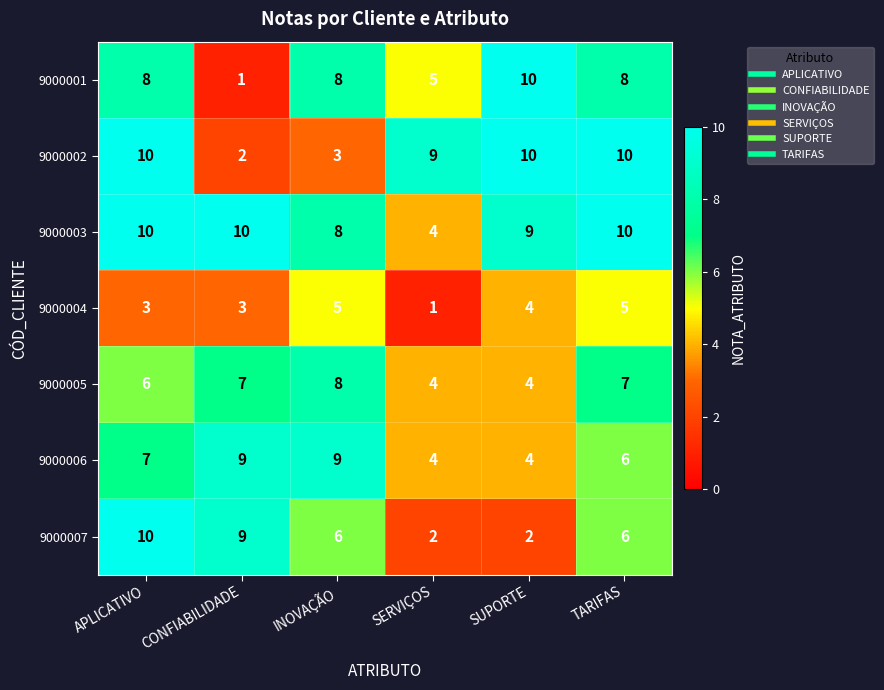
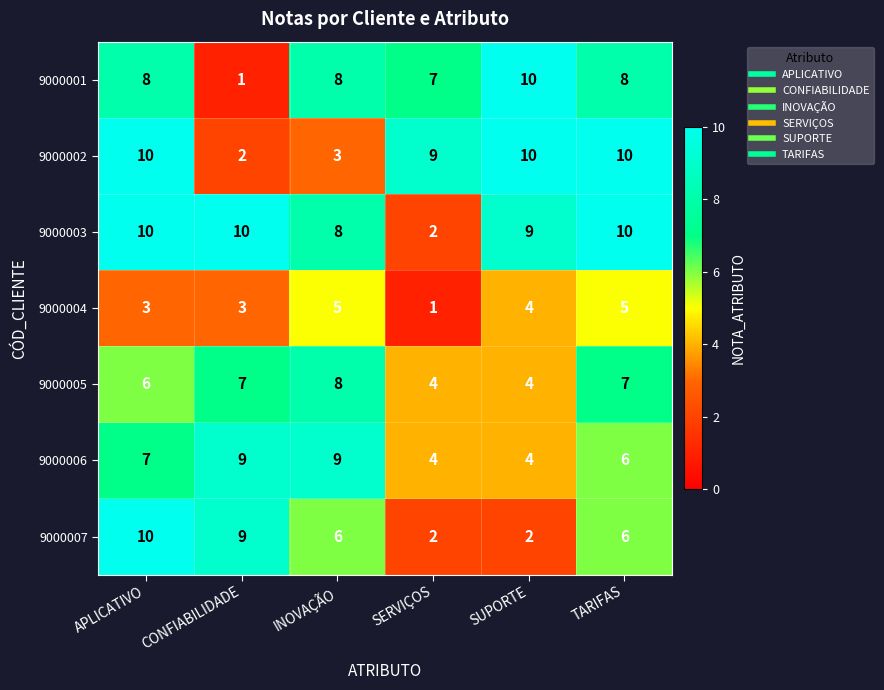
  {
    "9000001": {
      "APLICATIVO": 8,
      "CONFIABILIDADE": 1,
      "INOVAÇÃO": 8,
-     "SERVIÇOS": 5,
+     "SERVIÇOS": 7,
      "SUPORTE": 10,
      "TARIFAS": 8
    },
    "9000002": {
      "APLICATIVO": 10,
      "CONFIABILIDADE": 2,
      "INOVAÇÃO": 3,
      "SERVIÇOS": 9,
      "SUPORTE": 10,
      "TARIFAS": 10
    },
    "9000003": {
      "APLICATIVO": 10,
      "CONFIABILIDADE": 10,
      "INOVAÇÃO": 8,
-     "SERVIÇOS": 4,
+     "SERVIÇOS": 2,
      "SUPORTE": 9,
      "TARIFAS": 10
    },
    "9000004": {
      "APLICATIVO": 3,
      "CONFIABILIDADE": 3,
      "INOVAÇÃO": 5,
      "SERVIÇOS": 1,
      "SUPORTE": 4,
      "TARIFAS": 5
    },
    "9000005": {
      "APLICATIVO": 6,
      "CONFIABILIDADE": 7,
      "INOVAÇÃO": 8,
      "SERVIÇOS": 4,
      "SUPORTE": 4,
      "TARIFAS": 7
    },
    "9000006": {
      "APLICATIVO": 7,
      "CONFIABILIDADE": 9,
      "INOVAÇÃO": 9,
      "SERVIÇOS": 4,
      "SUPORTE": 4,
      "TARIFAS": 6
    },
    "9000007": {
      "APLICATIVO": 10,
      "CONFIABILIDADE": 9,
      "INOVAÇÃO": 6,
      "SERVIÇOS": 2,
      "SUPORTE": 2,
      "TARIFAS": 6
    }
  }
